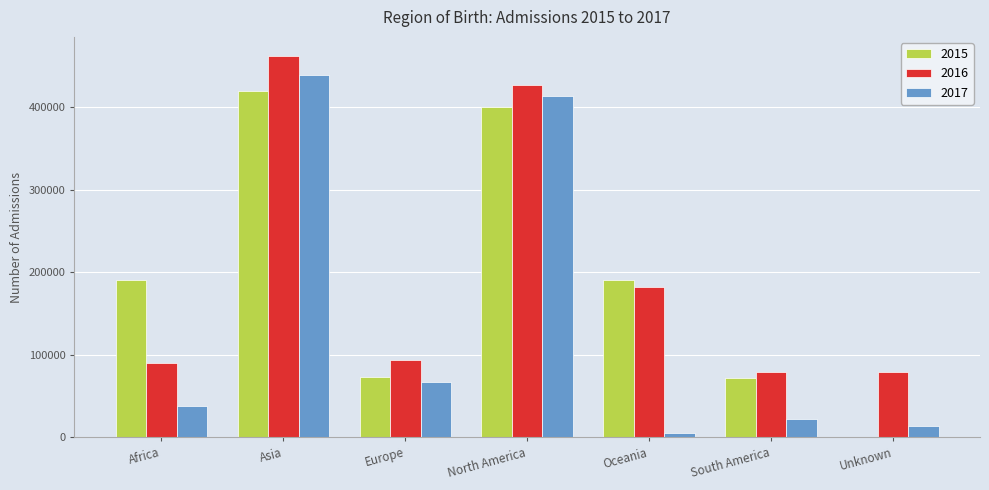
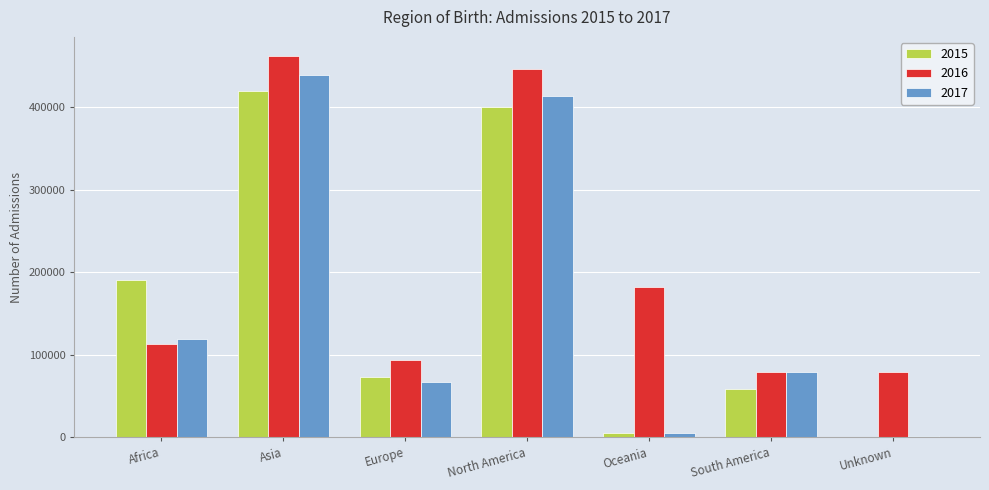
  {
    "2015": {
      "Africa": 190000,
      "Asia": 420000,
      "Europe": 70000,
      "North America": 400000,
-     "Oceania": 190000,
-     "South America": 70000
+     "Oceania": 10000,
+     "South America": 60000
    },
    "2016": {
-     "Africa": 90000,
+     "Africa": 110000,
      "Asia": 460000,
      "Europe": 90000,
-     "North America": 430000,
+     "North America": 450000,
      "Oceania": 180000,
      "South America": 80000,
      "Unknown": 80000
    },
    "2017": {
-     "Africa": 40000,
+     "Africa": 120000,
      "Asia": 440000,
      "Europe": 70000,
      "North America": 410000,
      "Oceania": 10000,
-     "South America": 20000,
-     "Unknown": 10000
+     "South America": 80000,
+     "Unknown": 0
    }
  }
